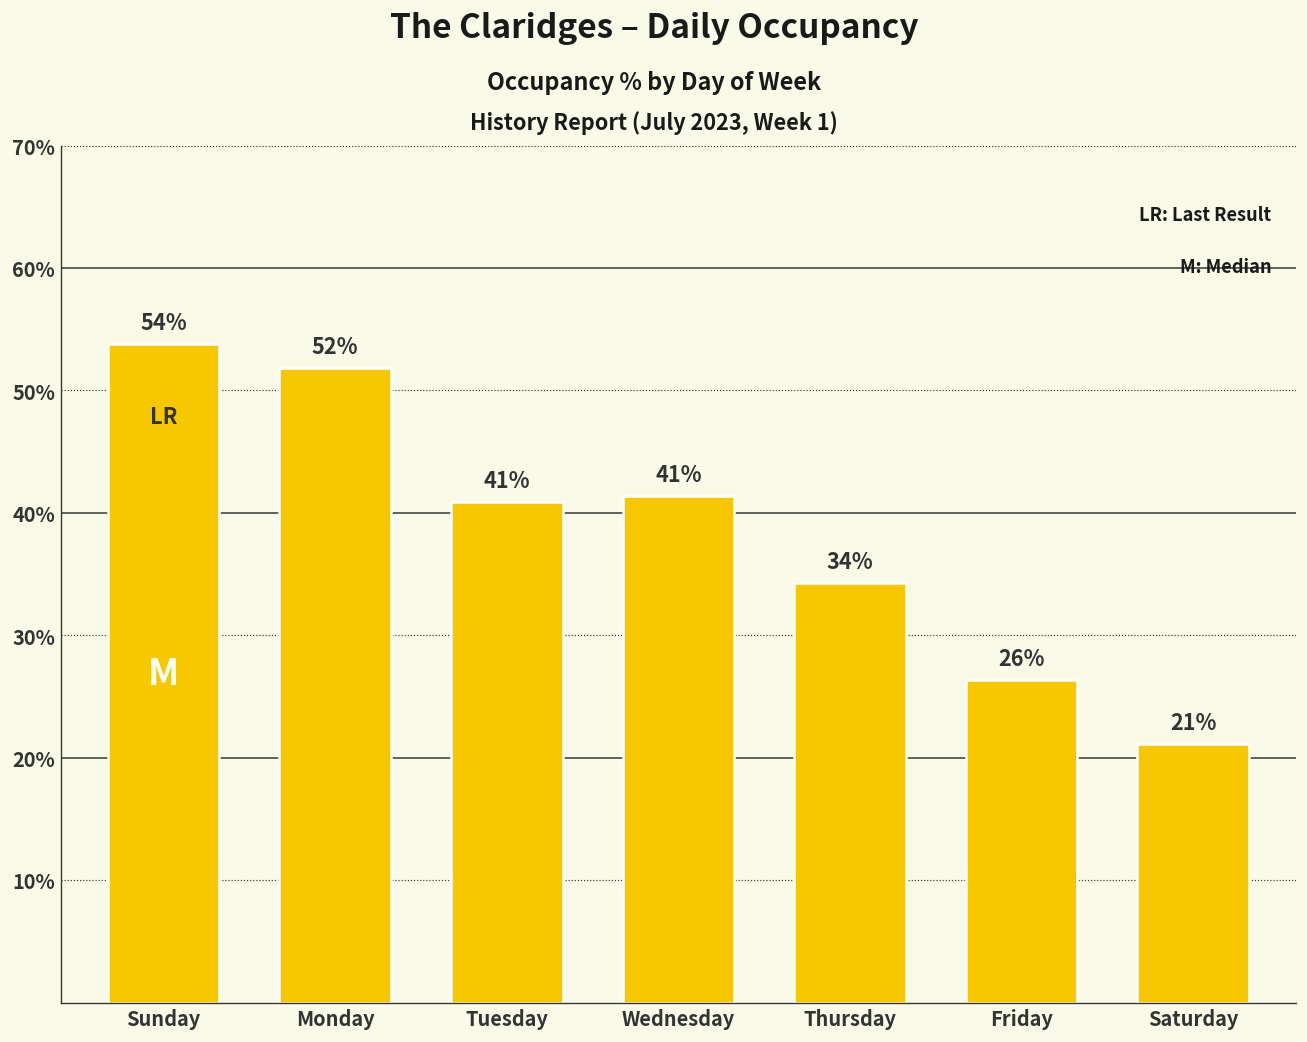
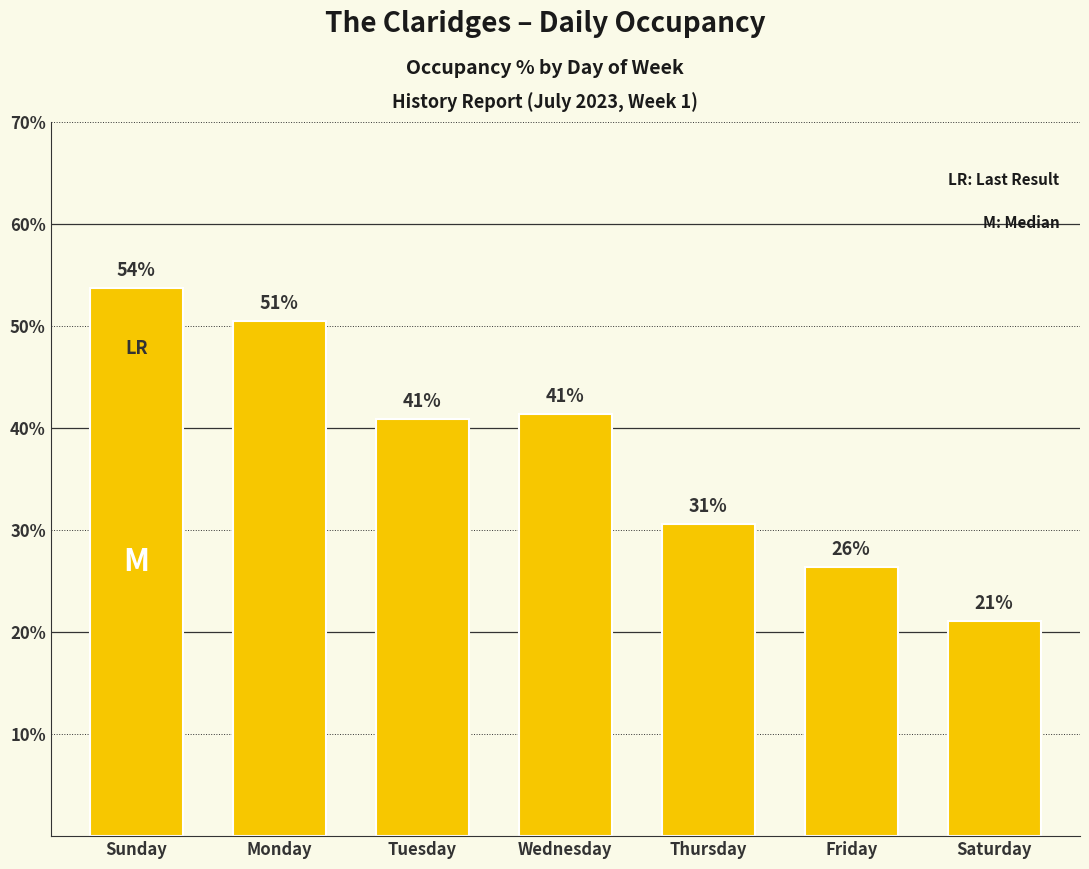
  {
    "Sunday": "54%",
-   "Monday": "52%",
+   "Monday": "51%",
    "Tuesday": "41%",
    "Wednesday": "41%",
-   "Thursday": "34%",
+   "Thursday": "31%",
    "Friday": "26%",
    "Saturday": "21%"
  }
